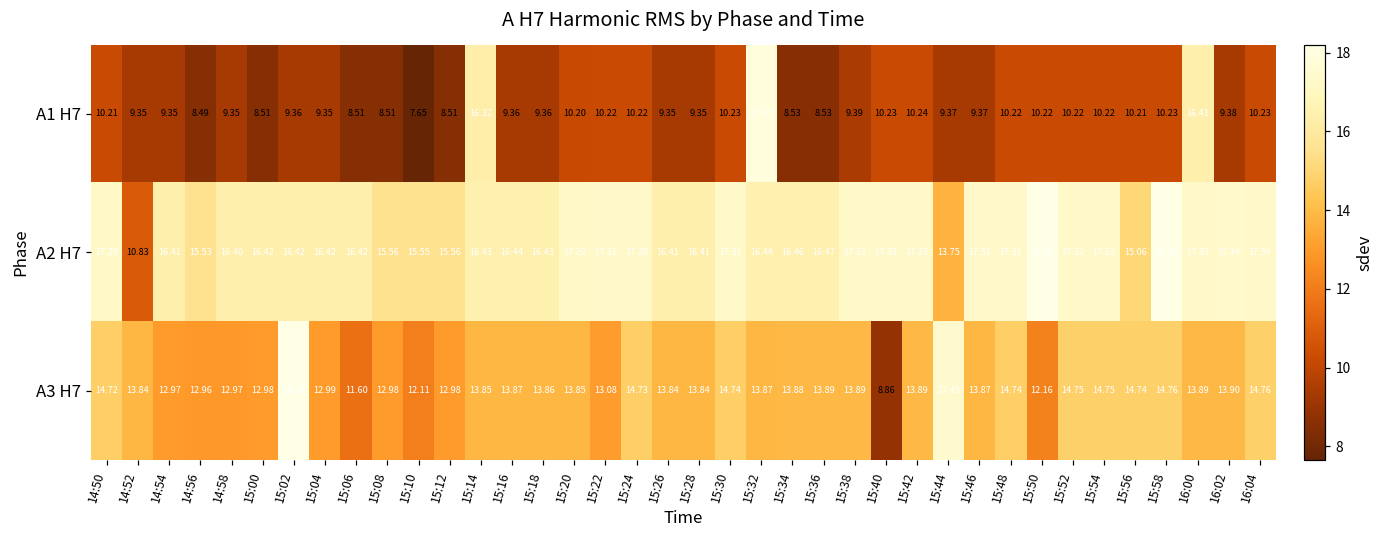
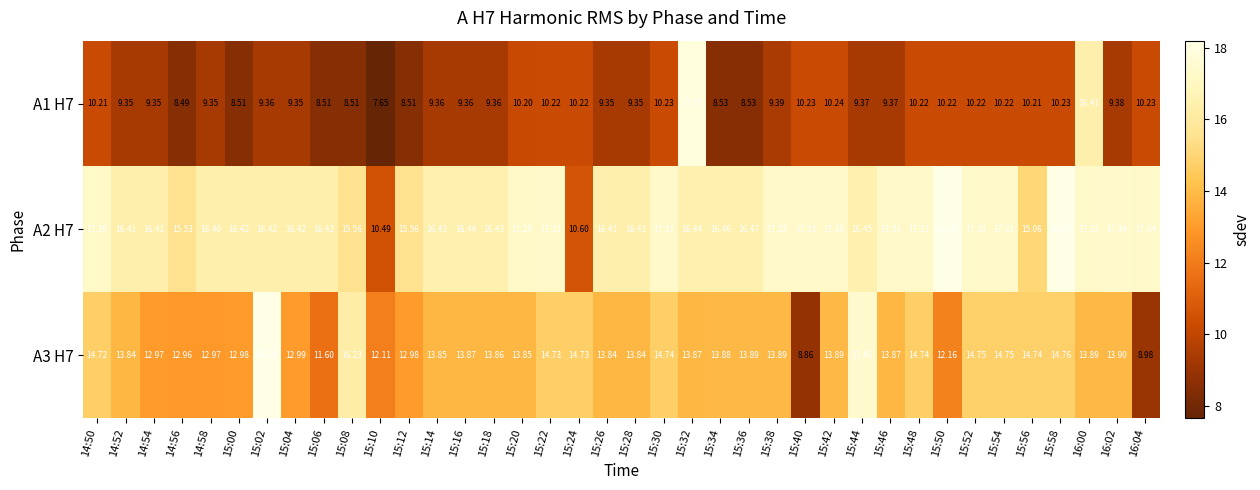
  {
    "A1 H7": {
      "14:50": 10.21,
      "14:52": 9.35,
      "14:54": 9.35,
      "14:56": 8.49,
      "14:58": 9.35,
      "15:00": 8.51,
      "15:02": 9.36,
      "15:04": 9.35,
      "15:06": 8.51,
      "15:08": 8.51,
      "15:10": 7.65,
      "15:12": 8.51,
-     "15:14": 16.32,
+     "15:14": 9.36,
      "15:16": 9.36,
      "15:18": 9.36,
      "15:20": 10.20,
      "15:22": 10.22,
      "15:24": 10.22,
      "15:26": 9.35,
      "15:28": 9.35,
      "15:30": 10.23,
      "15:34": 8.53,
      "15:36": 8.53,
      "15:38": 9.39,
      "15:40": 10.23,
      "15:42": 10.24,
      "15:44": 9.37,
      "15:46": 9.37,
      "15:48": 10.22,
      "15:50": 10.22,
      "15:52": 10.22,
      "15:54": 10.22,
      "15:56": 10.21,
      "15:58": 10.23,
      "16:00": 16.41,
      "16:02": 9.38,
      "16:04": 10.23
    },
    "A2 H7": {
      "14:50": 17.29,
-     "14:52": 10.83,
+     "14:52": 16.41,
      "14:54": 16.41,
      "14:56": 15.53,
      "14:58": 16.40,
      "15:00": 16.42,
      "15:02": 16.42,
      "15:04": 16.42,
      "15:06": 16.42,
      "15:08": 15.56,
-     "15:10": 15.55,
+     "15:10": 10.49,
      "15:12": 15.56,
      "15:14": 16.43,
      "15:16": 16.44,
      "15:18": 16.43,
      "15:20": 17.29,
      "15:22": 17.31,
-     "15:24": 17.30,
+     "15:24": 10.60,
      "15:26": 16.41,
      "15:28": 16.41,
      "15:30": 17.31,
      "15:32": 16.44,
      "15:34": 16.46,
      "15:36": 16.47,
      "15:38": 17.33,
      "15:40": 17.33,
      "15:42": 17.33,
-     "15:44": 13.75,
+     "15:44": 16.45,
      "15:46": 17.31,
      "15:48": 17.31,
      "15:52": 17.32,
      "15:54": 17.32,
      "15:56": 15.06,
      "16:00": 17.33,
      "16:02": 17.34,
      "16:04": 17.34
    },
    "A3 H7": {
      "14:50": 14.72,
      "14:52": 13.84,
      "14:54": 12.97,
      "14:56": 12.96,
      "14:58": 12.97,
      "15:00": 12.98,
      "15:04": 12.99,
      "15:06": 11.60,
-     "15:08": 12.98,
+     "15:08": 16.23,
      "15:10": 12.11,
      "15:12": 12.98,
      "15:14": 13.85,
      "15:16": 13.87,
      "15:18": 13.86,
      "15:20": 13.85,
-     "15:22": 13.08,
+     "15:22": 14.73,
      "15:24": 14.73,
      "15:26": 13.84,
      "15:28": 13.84,
      "15:30": 14.74,
      "15:32": 13.87,
      "15:34": 13.88,
      "15:36": 13.89,
      "15:38": 13.89,
      "15:40": 8.86,
      "15:42": 13.89,
      "15:44": 17.45,
      "15:46": 13.87,
      "15:48": 14.74,
      "15:50": 12.16,
      "15:52": 14.75,
      "15:54": 14.75,
      "15:56": 14.74,
      "15:58": 14.76,
      "16:00": 13.89,
      "16:02": 13.90,
-     "16:04": 14.76
+     "16:04": 8.98
    }
  }
